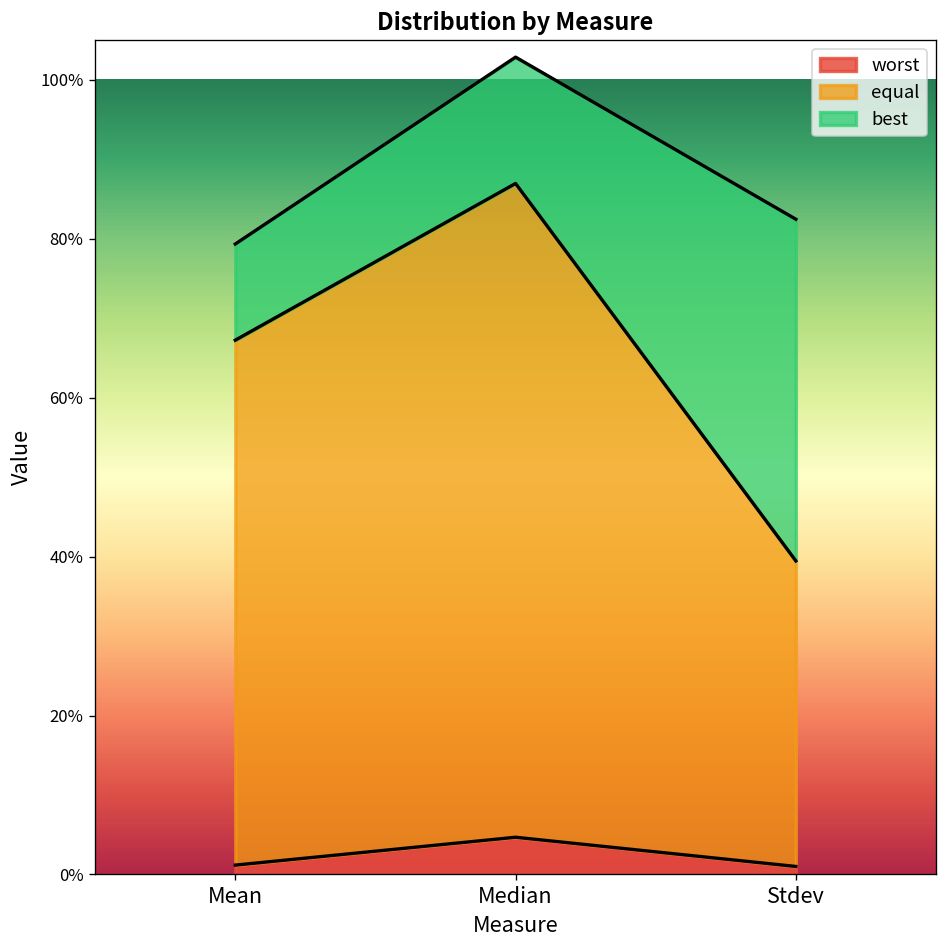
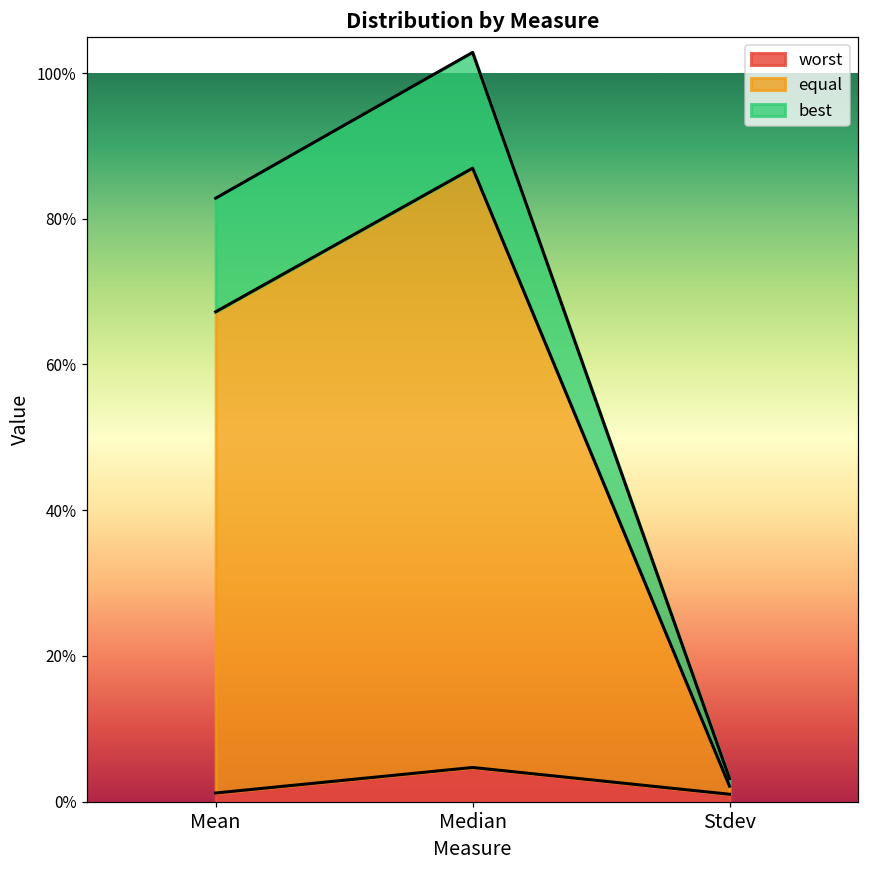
  {
    "worst": {
      "Mean": "1%",
      "Median": "5%",
      "Stdev": "1%"
    },
    "equal": {
      "Mean": "66%",
      "Median": "82%",
-     "Stdev": "38%"
+     "Stdev": "1%"
    },
    "best": {
-     "Mean": "12%",
+     "Mean": "16%",
      "Median": "16%",
-     "Stdev": "43%"
+     "Stdev": "1%"
    }
  }
